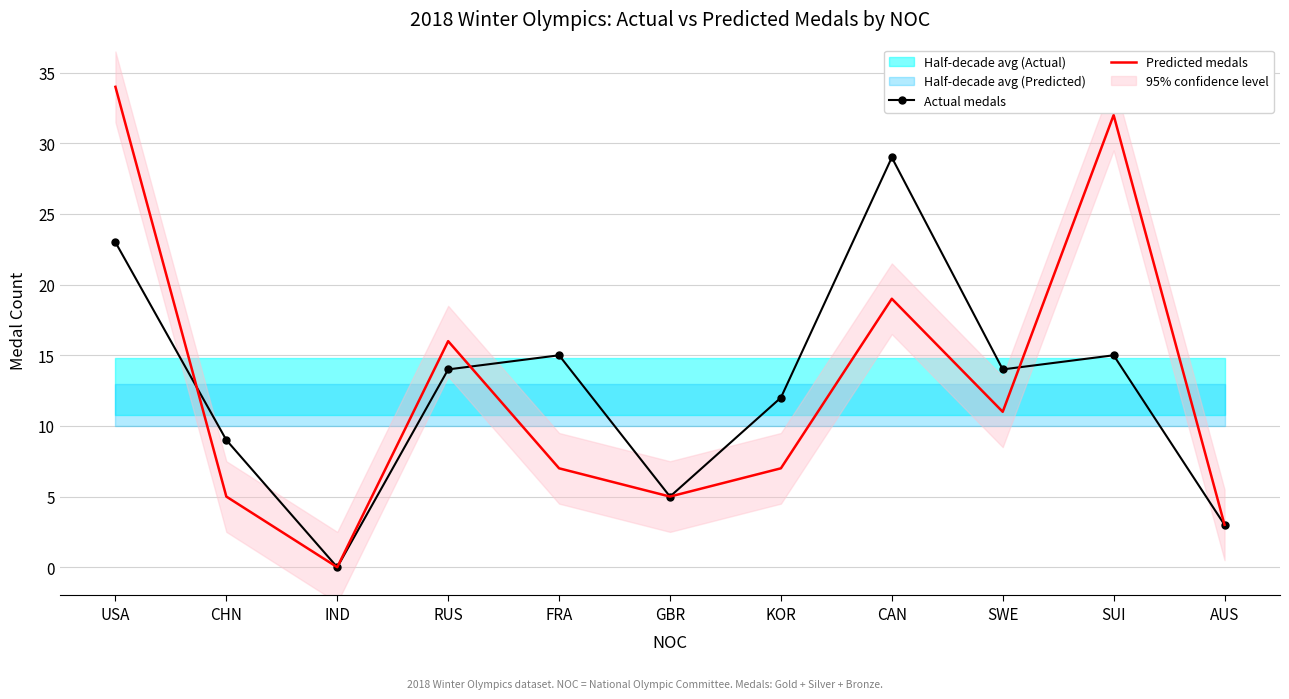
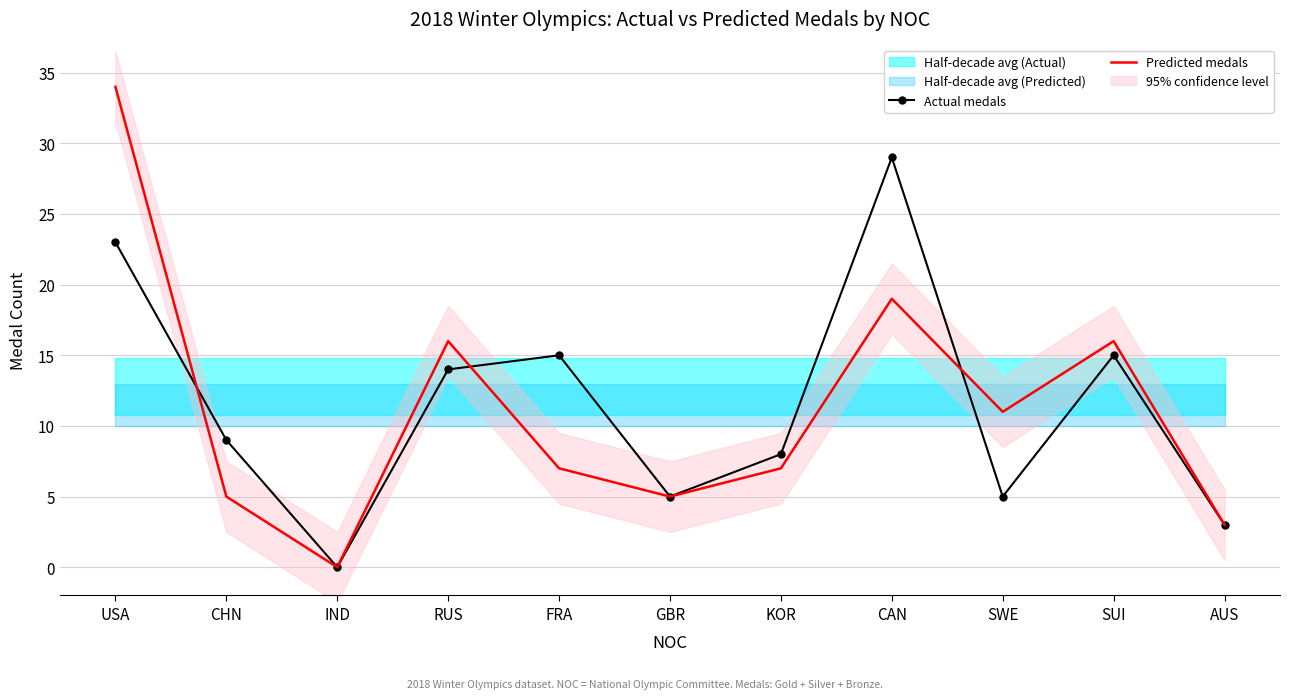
  {
    "Actual medals": {
      "USA": 23,
      "CHN": 9,
      "RUS": 14,
      "FRA": 15,
-     "KOR": 12,
+     "KOR": 8,
      "CAN": 29,
-     "SWE": 14,
+     "SWE": 5,
      "SUI": 15
    },
    "Half-decade avg (Actual)": {
      "USA": 14.8,
      "CHN": 14.8,
      "IND": 14.8,
      "RUS": 14.8,
      "FRA": 14.8,
      "GBR": 14.8,
      "KOR": 14.8,
      "CAN": 14.8,
      "SWE": 14.8,
      "SUI": 14.8,
      "AUS": 14.8
    },
    "Predicted medals": {
      "USA": 34,
      "CHN": 5,
      "RUS": 16,
      "FRA": 7,
      "KOR": 7,
      "CAN": 19,
      "SWE": 11,
-     "SUI": 32
+     "SUI": 16
    },
    "Half-decade avg (Predicted)": {
      "USA": 13,
      "CHN": 13,
      "IND": 13,
      "RUS": 13,
      "FRA": 13,
      "GBR": 13,
      "KOR": 13,
      "CAN": 13,
      "SWE": 13,
      "SUI": 13,
      "AUS": 13
    }
  }
